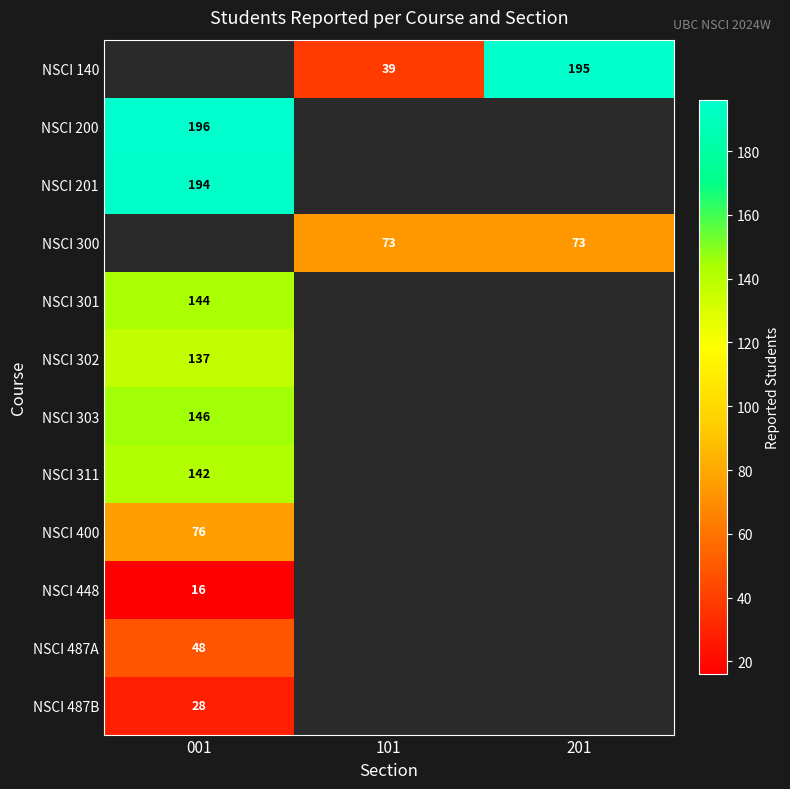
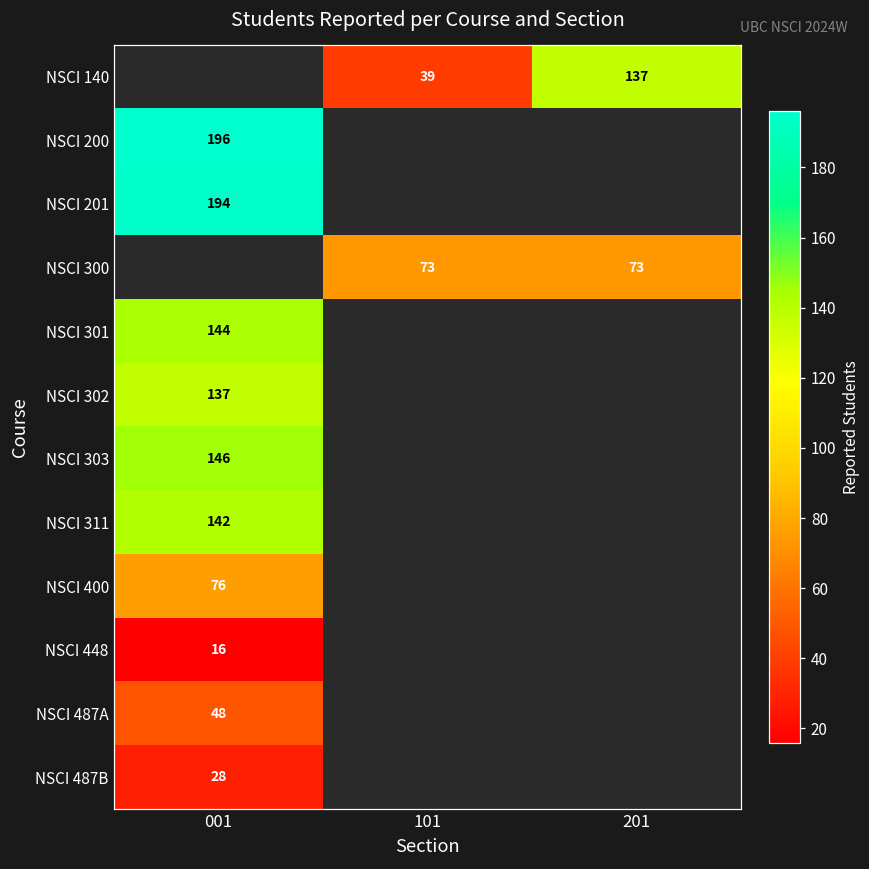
  {
    "NSCI 140": {
      "101": 39,
-     "201": 195
+     "201": 137
    },
    "NSCI 200": {
      "001": 196
    },
    "NSCI 201": {
      "001": 194
    },
    "NSCI 300": {
      "101": 73,
      "201": 73
    },
    "NSCI 301": {
      "001": 144
    },
    "NSCI 302": {
      "001": 137
    },
    "NSCI 303": {
      "001": 146
    },
    "NSCI 311": {
      "001": 142
    },
    "NSCI 400": {
      "001": 76
    },
    "NSCI 448": {
      "001": 16
    },
    "NSCI 487A": {
      "001": 48
    },
    "NSCI 487B": {
      "001": 28
    }
  }
